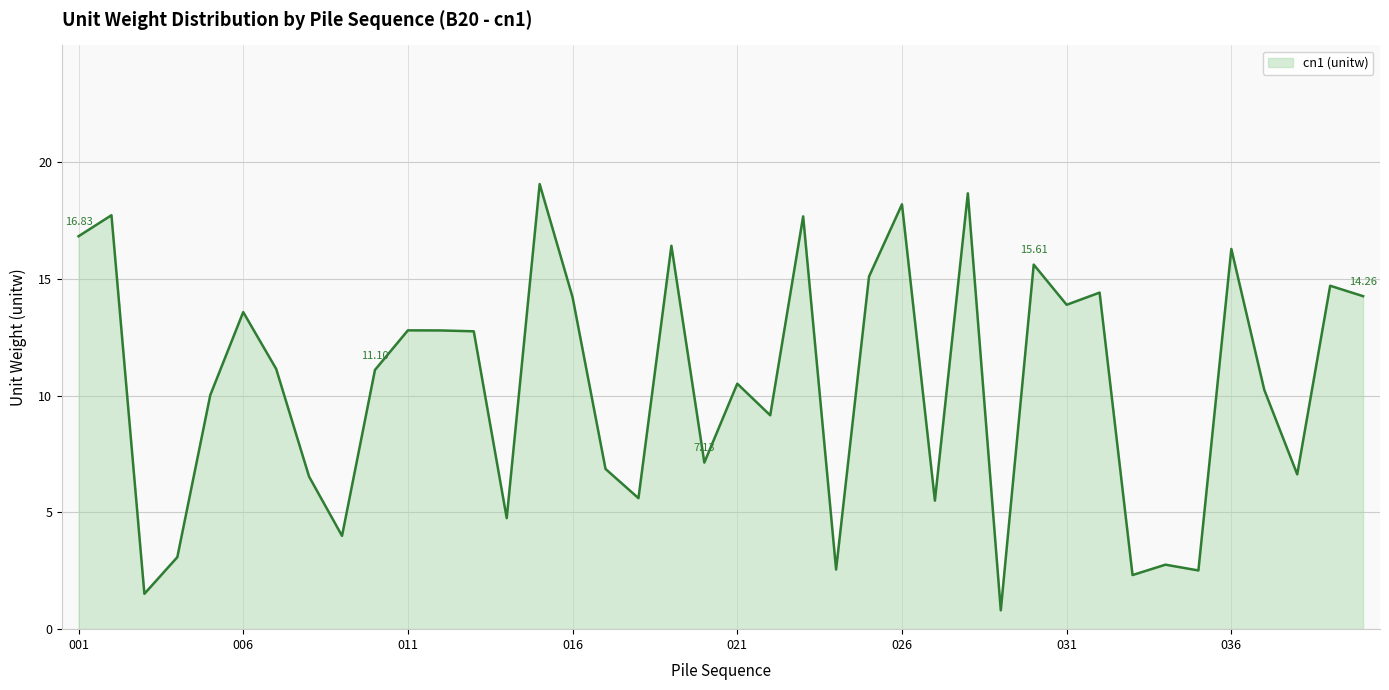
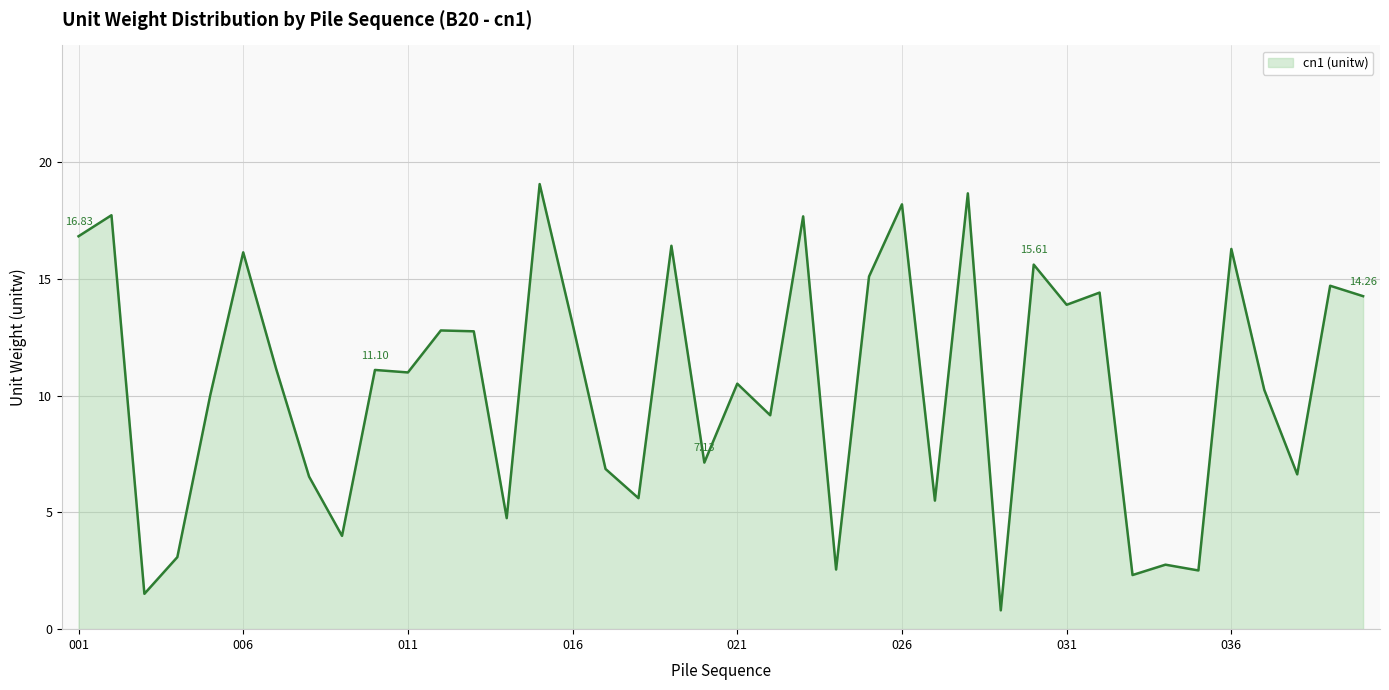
  {
-   "006": 13.6,
-   "011": 12.8,
-   "016": 14.2,
+   "006": 16.1,
+   "011": 11.0,
+   "016": 13.1,
    "021": 10.5,
    "026": 18.2,
    "031": 13.9,
    "036": 16.3
  }
